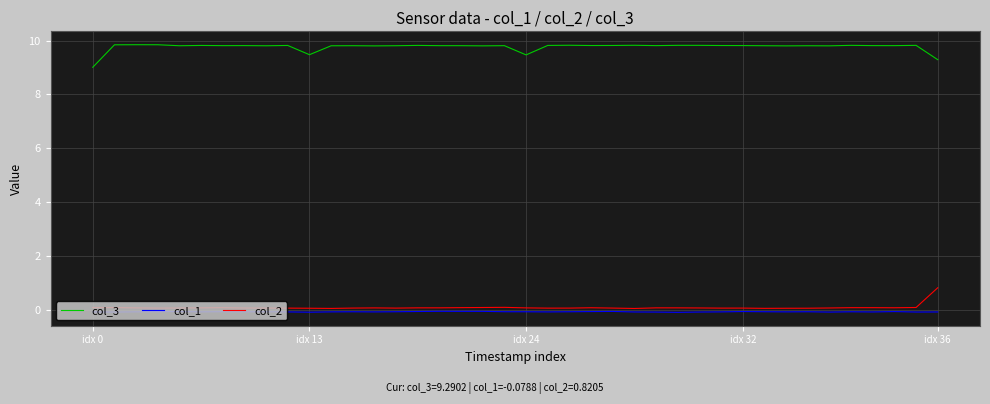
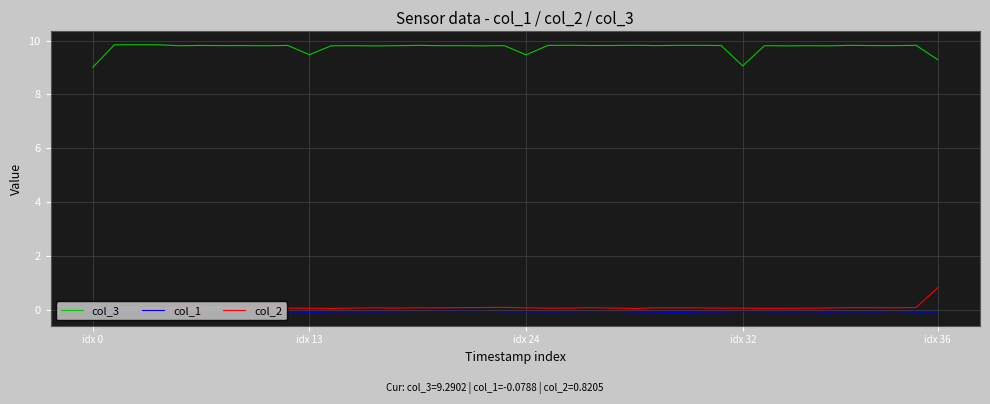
  {
    "col_3": {
      "idx 0": 9.0,
      "idx 13": 9.5,
      "idx 24": 9.5,
-     "idx 32": 9.8,
+     "idx 32": 9.1,
      "idx 36": 9.3
    },
    "col_1": {
      "idx 13": -0.1,
      "idx 24": -0.1,
      "idx 32": -0.1,
      "idx 36": -0.1
    },
    "col_2": {
      "idx 13": 0.1,
      "idx 24": 0.1,
      "idx 32": 0.1,
      "idx 36": 0.8
    }
  }
